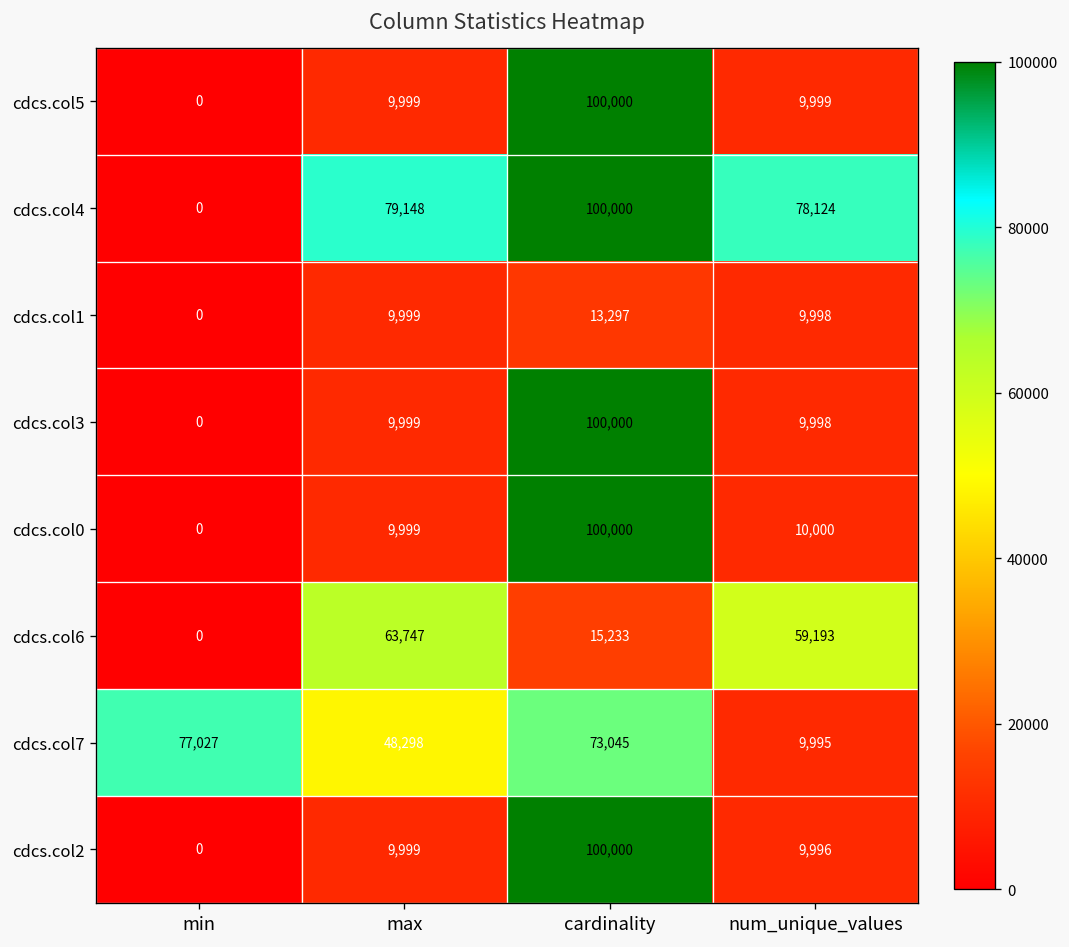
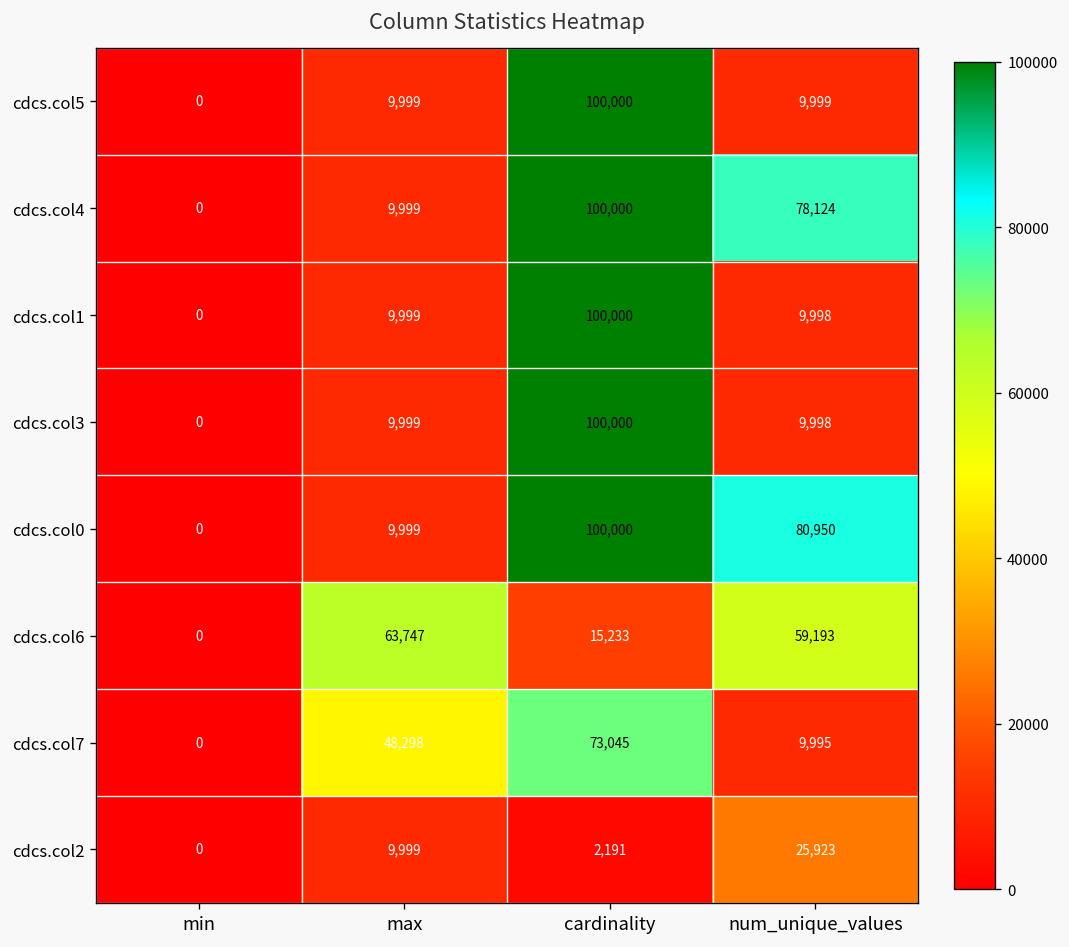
  {
    "cdcs.col5": {
      "min": "0",
      "max": "9,999",
      "cardinality": "100,000",
      "num_unique_values": "9,999"
    },
    "cdcs.col4": {
      "min": "0",
-     "max": "79,148",
+     "max": "9,999",
      "cardinality": "100,000",
      "num_unique_values": "78,124"
    },
    "cdcs.col1": {
      "min": "0",
      "max": "9,999",
-     "cardinality": "13,297",
+     "cardinality": "100,000",
      "num_unique_values": "9,998"
    },
    "cdcs.col3": {
      "min": "0",
      "max": "9,999",
      "cardinality": "100,000",
      "num_unique_values": "9,998"
    },
    "cdcs.col0": {
      "min": "0",
      "max": "9,999",
      "cardinality": "100,000",
-     "num_unique_values": "10,000"
+     "num_unique_values": "80,950"
    },
    "cdcs.col6": {
      "min": "0",
      "max": "63,747",
      "cardinality": "15,233",
      "num_unique_values": "59,193"
    },
    "cdcs.col7": {
-     "min": "77,027",
+     "min": "0",
      "max": "48,298",
      "cardinality": "73,045",
      "num_unique_values": "9,995"
    },
    "cdcs.col2": {
      "min": "0",
      "max": "9,999",
-     "cardinality": "100,000",
-     "num_unique_values": "9,996"
+     "cardinality": "2,191",
+     "num_unique_values": "25,923"
    }
  }
